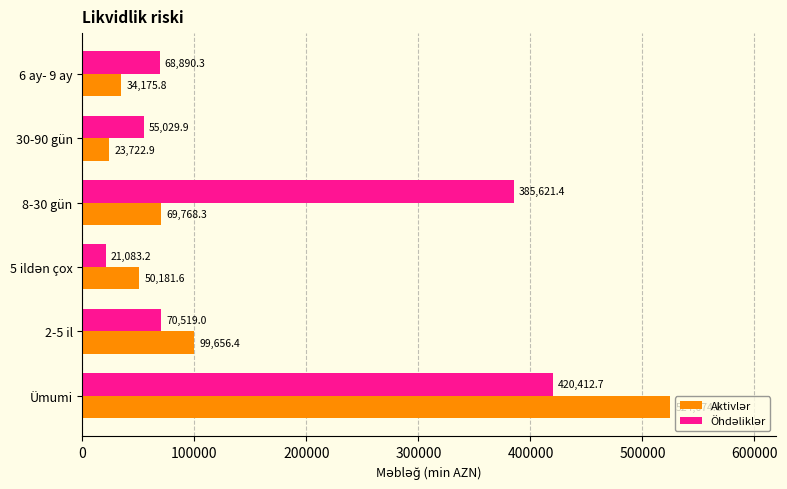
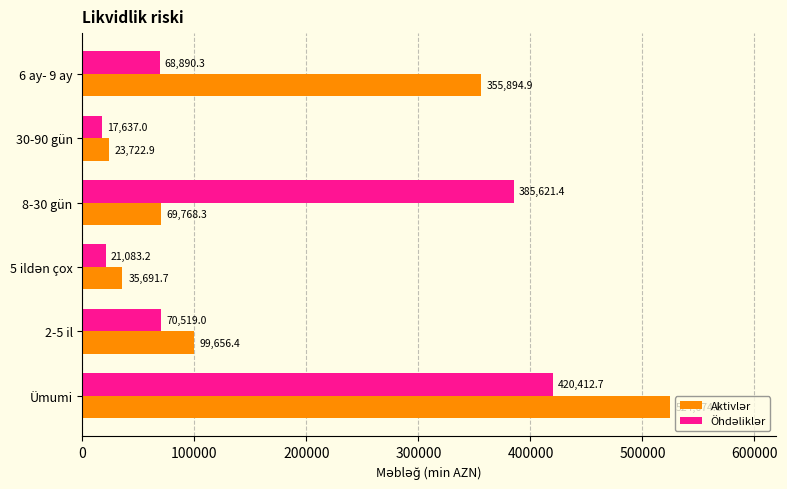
  {
    "Aktivlər": {
-     "6 ay- 9 ay": "34,175.8",
+     "6 ay- 9 ay": "355,894.9",
      "30-90 gün": "23,722.9",
      "8-30 gün": "69,768.3",
-     "5 ildən çox": "50,181.6",
+     "5 ildən çox": "35,691.7",
      "2-5 il": "99,656.4"
    },
    "Öhdəliklər": {
      "6 ay- 9 ay": "68,890.3",
-     "30-90 gün": "55,029.9",
+     "30-90 gün": "17,637.0",
      "8-30 gün": "385,621.4",
      "5 ildən çox": "21,083.2",
      "2-5 il": "70,519.0",
      "Ümumi": "420,412.7"
    }
  }
